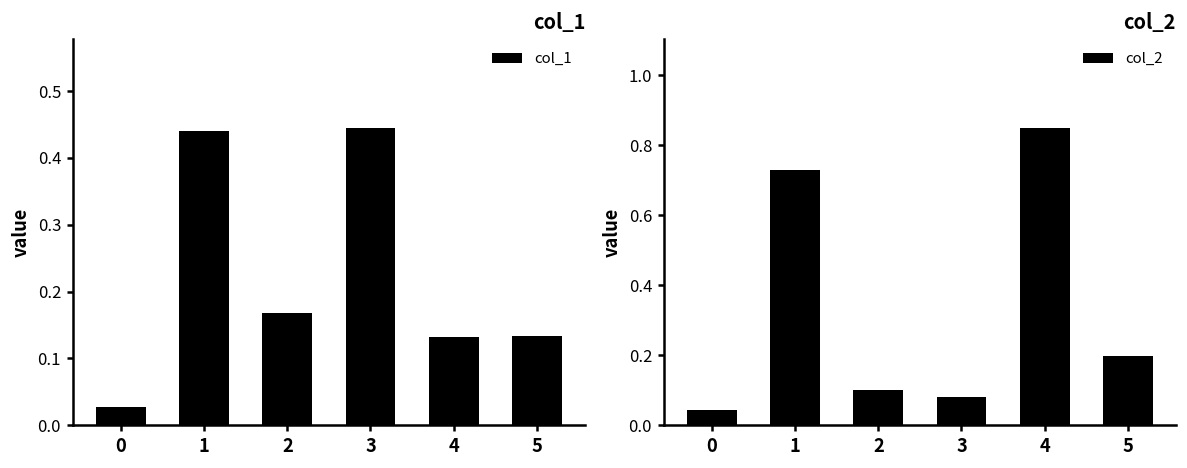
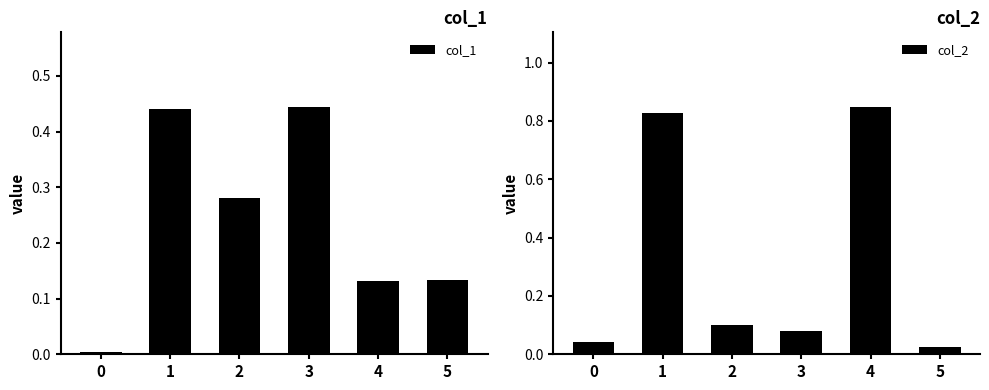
  {
    "col_1": {
-     "0": 0.03,
+     "0": 0.00,
      "1": 0.44,
-     "2": 0.17,
+     "2": 0.28,
      "3": 0.44,
      "4": 0.13,
      "5": 0.13
    },
    "col_2": {
      "0": 0.04,
-     "1": 0.73,
+     "1": 0.83,
      "2": 0.10,
      "3": 0.08,
      "4": 0.85,
-     "5": 0.20
+     "5": 0.03
    }
  }
